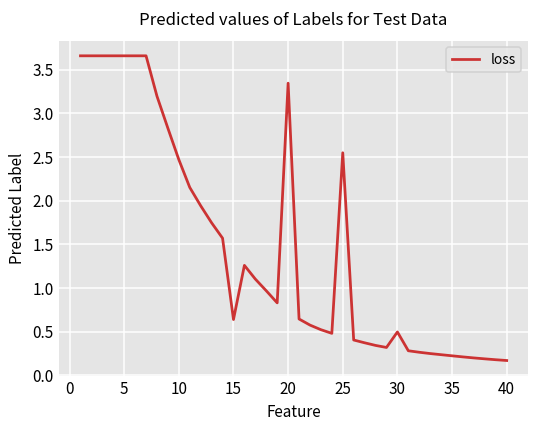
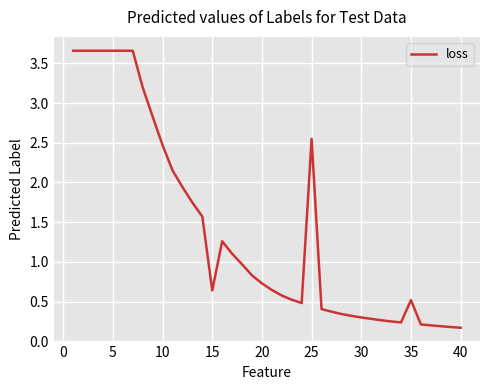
  {
    "5": 3.7,
    "10": 2.5,
    "15": 0.6,
-   "20": 3.3,
+   "20": 0.7,
    "25": 2.5,
-   "30": 0.5,
-   "35": 0.2,
+   "30": 0.3,
+   "35": 0.5,
    "40": 0.2
  }
